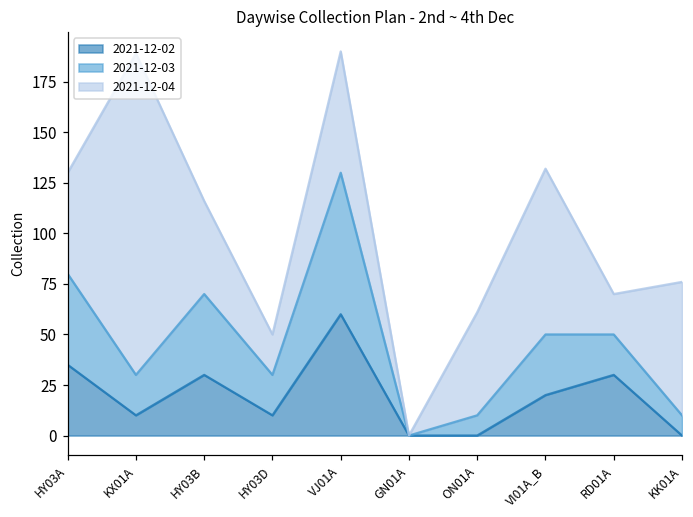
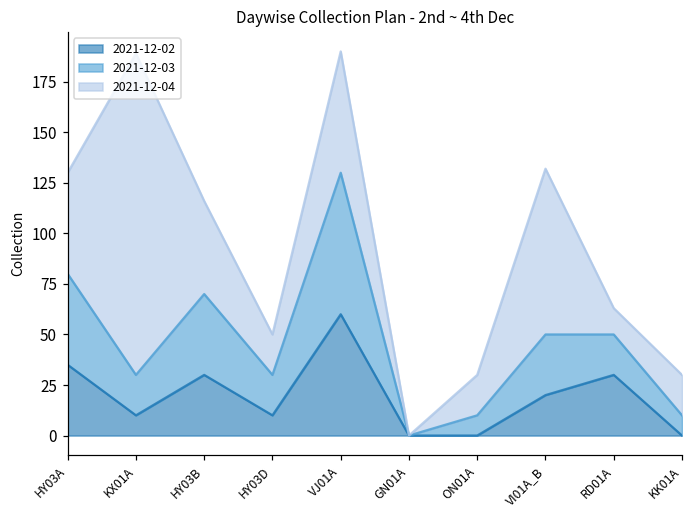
  {
    "2021-12-04": {
      "HY03A": 50,
      "HY03B": 46,
      "HY03D": 20,
      "VJ01A": 60,
-     "ON01A": 51,
+     "ON01A": 20,
      "VI01A_B": 82,
-     "RD01A": 20,
-     "KK01A": 66
+     "RD01A": 13,
+     "KK01A": 20
    }
  }
